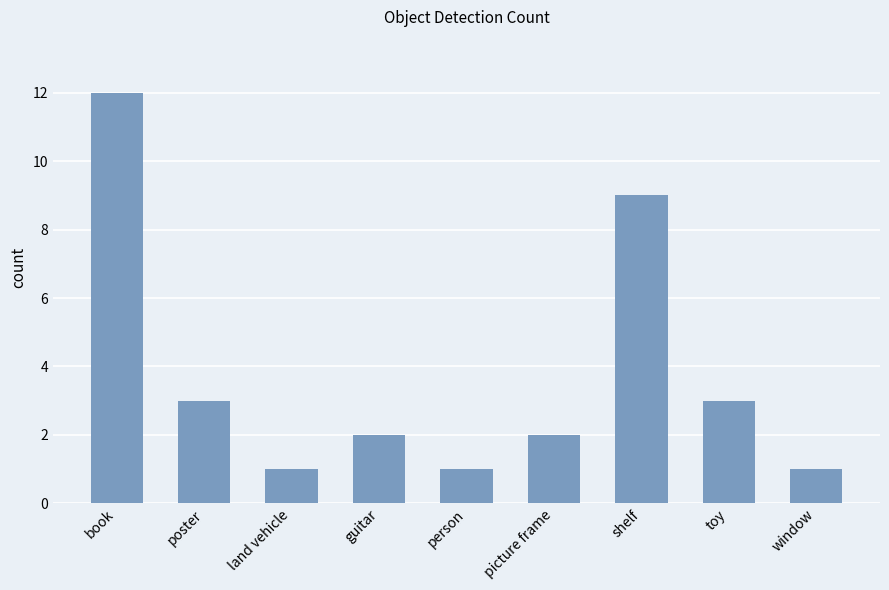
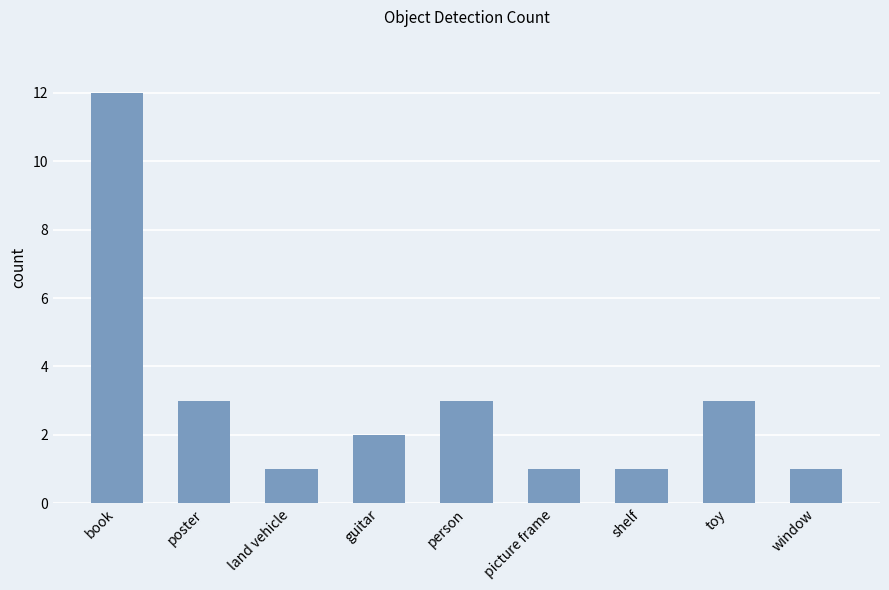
  {
    "book": 12,
    "poster": 3,
    "land vehicle": 1,
    "guitar": 2,
-   "person": 1,
-   "picture frame": 2,
-   "shelf": 9,
+   "person": 3,
+   "picture frame": 1,
+   "shelf": 1,
    "toy": 3,
    "window": 1
  }
